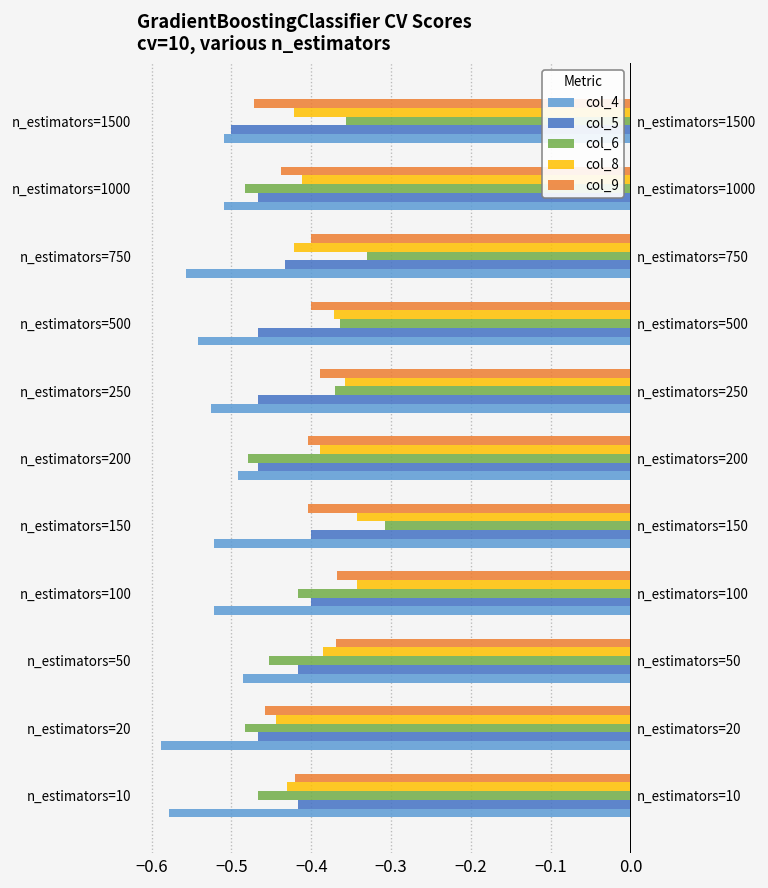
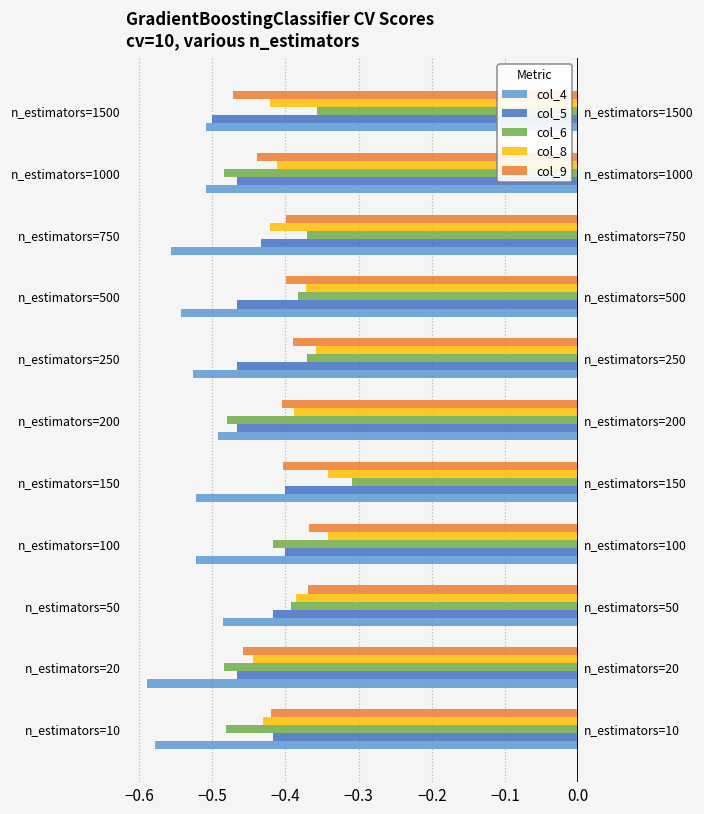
  {
    "col_6": {
      "n_estimators=1500": -0.36,
      "n_estimators=1000": -0.48,
-     "n_estimators=750": -0.33,
-     "n_estimators=500": -0.36,
+     "n_estimators=750": -0.37,
+     "n_estimators=500": -0.38,
      "n_estimators=250": -0.37,
      "n_estimators=200": -0.48,
      "n_estimators=150": -0.31,
      "n_estimators=100": -0.42,
-     "n_estimators=50": -0.45,
+     "n_estimators=50": -0.39,
      "n_estimators=20": -0.48,
-     "n_estimators=10": -0.47
+     "n_estimators=10": -0.48
    }
  }
